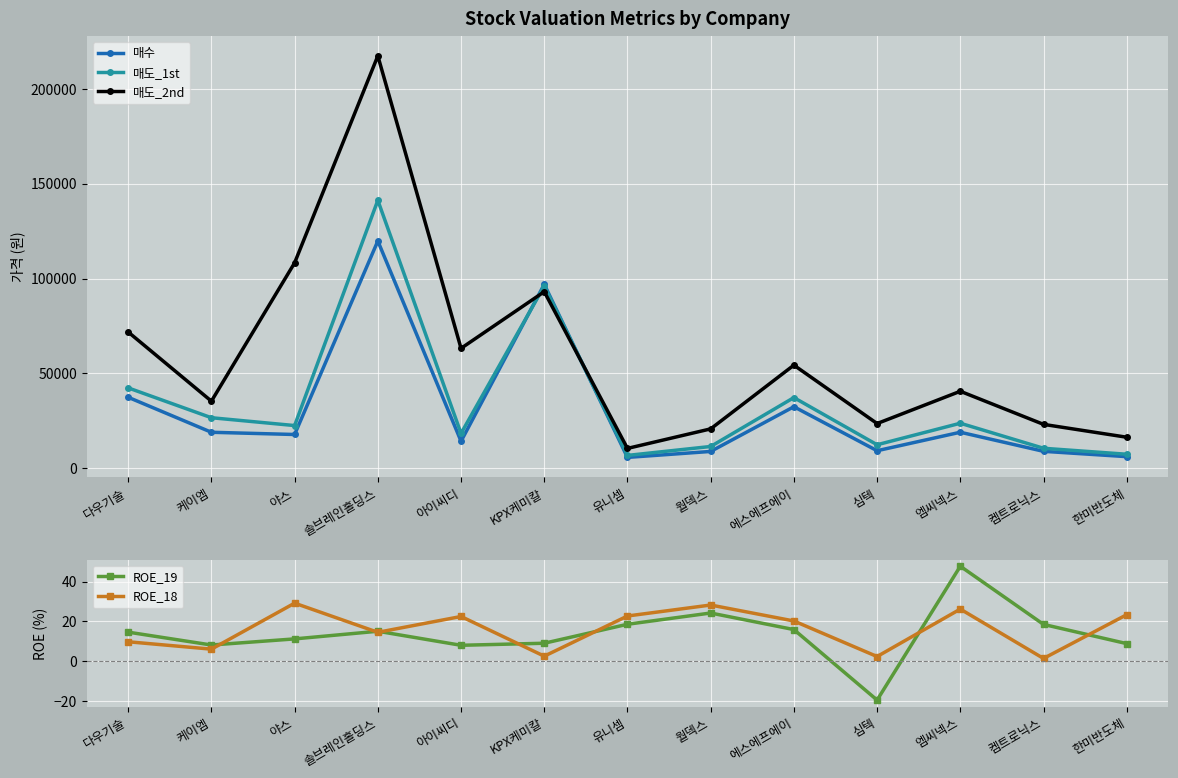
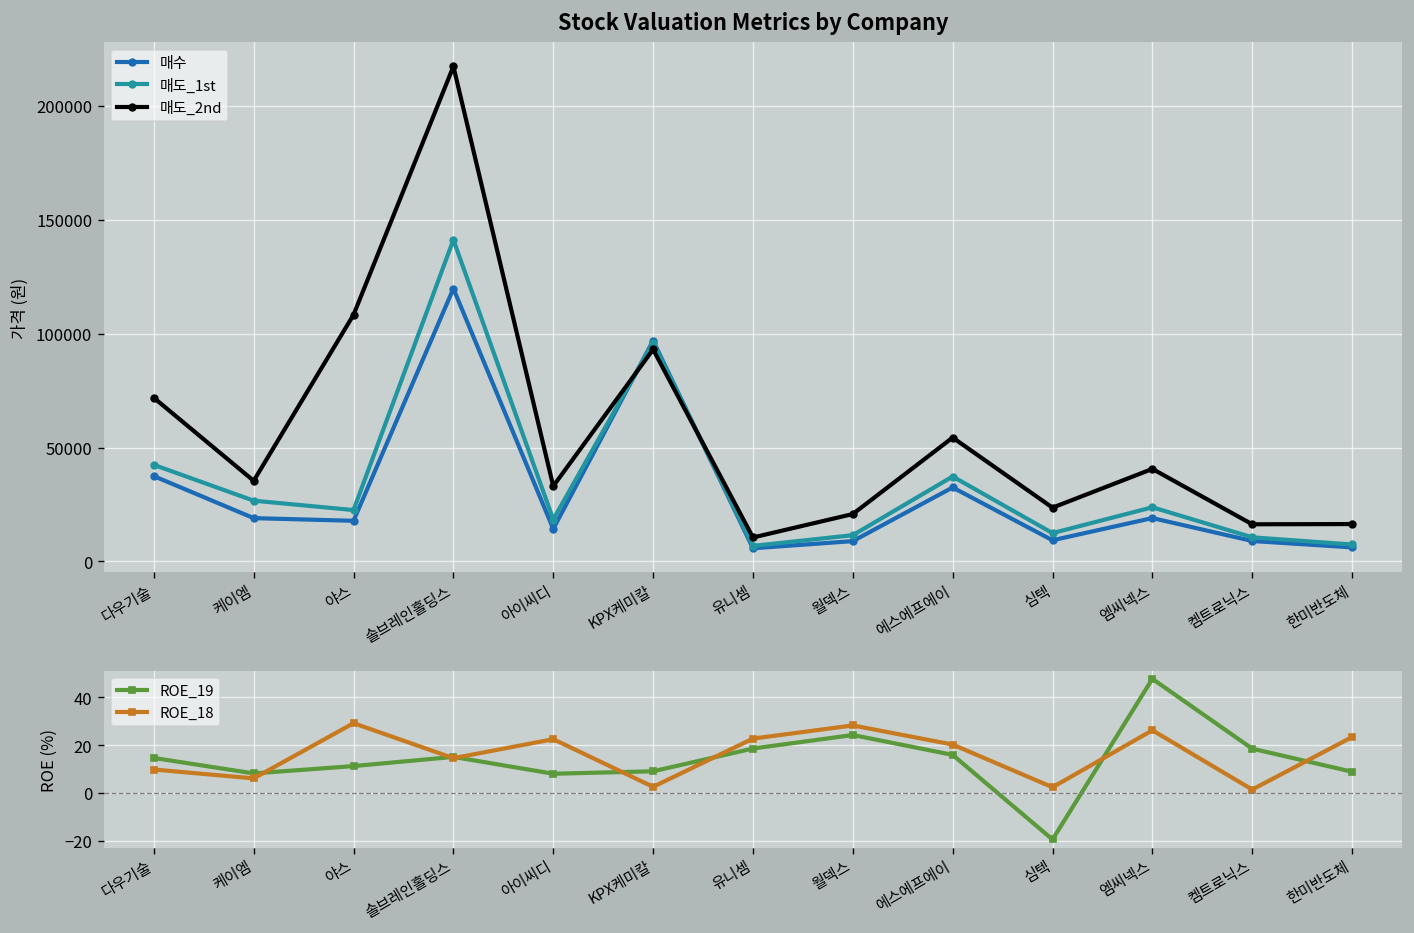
  {
    "Stock Valuation Metrics by Company": {
      "매도_2nd": {
        "다우기술": 72000,
        "케이엠": 35000,
        "야스": 108000,
        "솔브레인홀딩스": 217000,
-       "아이씨디": 63000,
+       "아이씨디": 33000,
        "KPX케미칼": 93000,
        "유니셈": 10000,
        "월덱스": 21000,
        "에스에프에이": 54000,
        "심텍": 24000,
        "엠씨넥스": 41000,
-       "켐트로닉스": 23000,
+       "켐트로닉스": 16000,
        "한미반도체": 16000
      }
    }
  }
